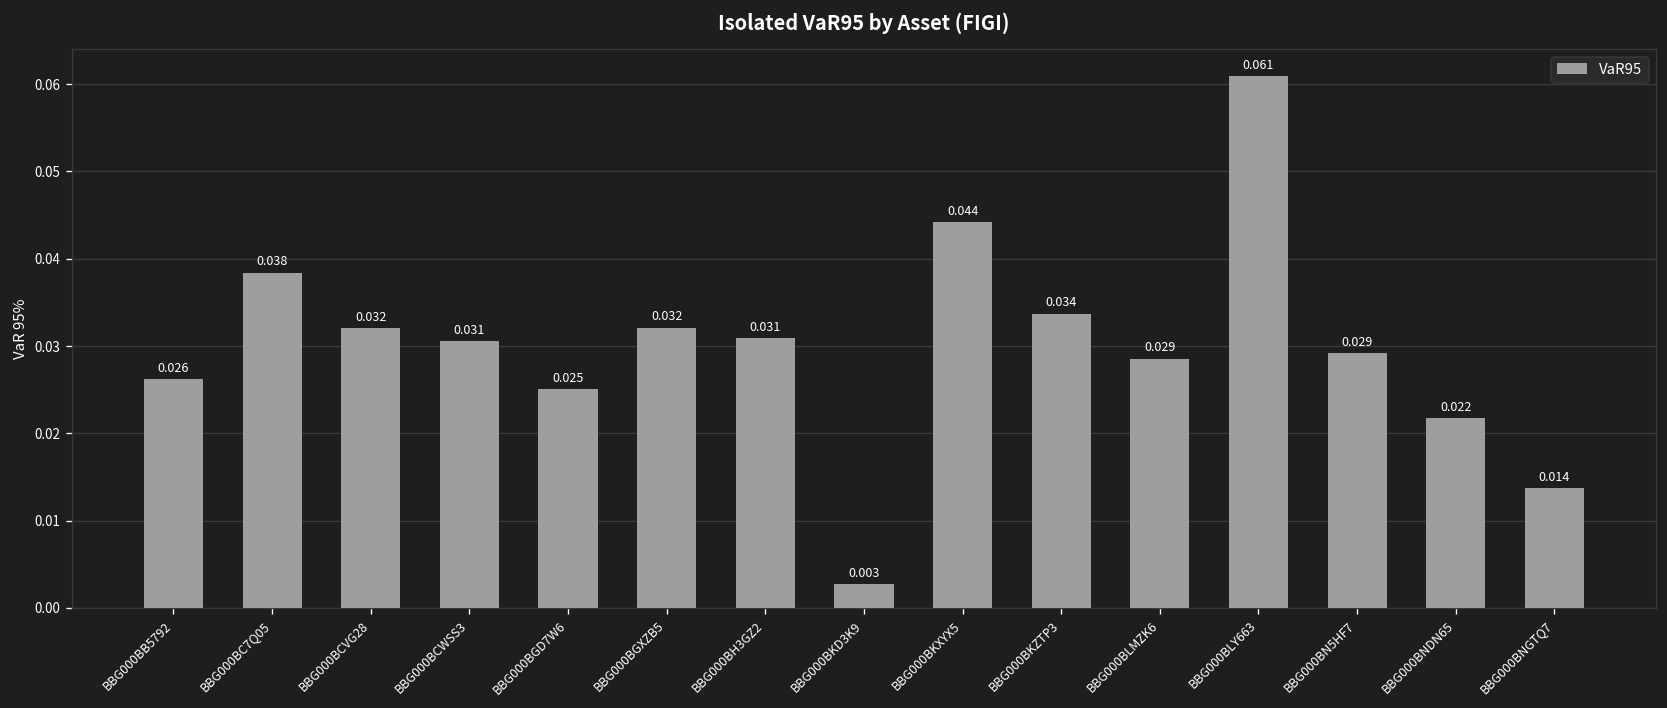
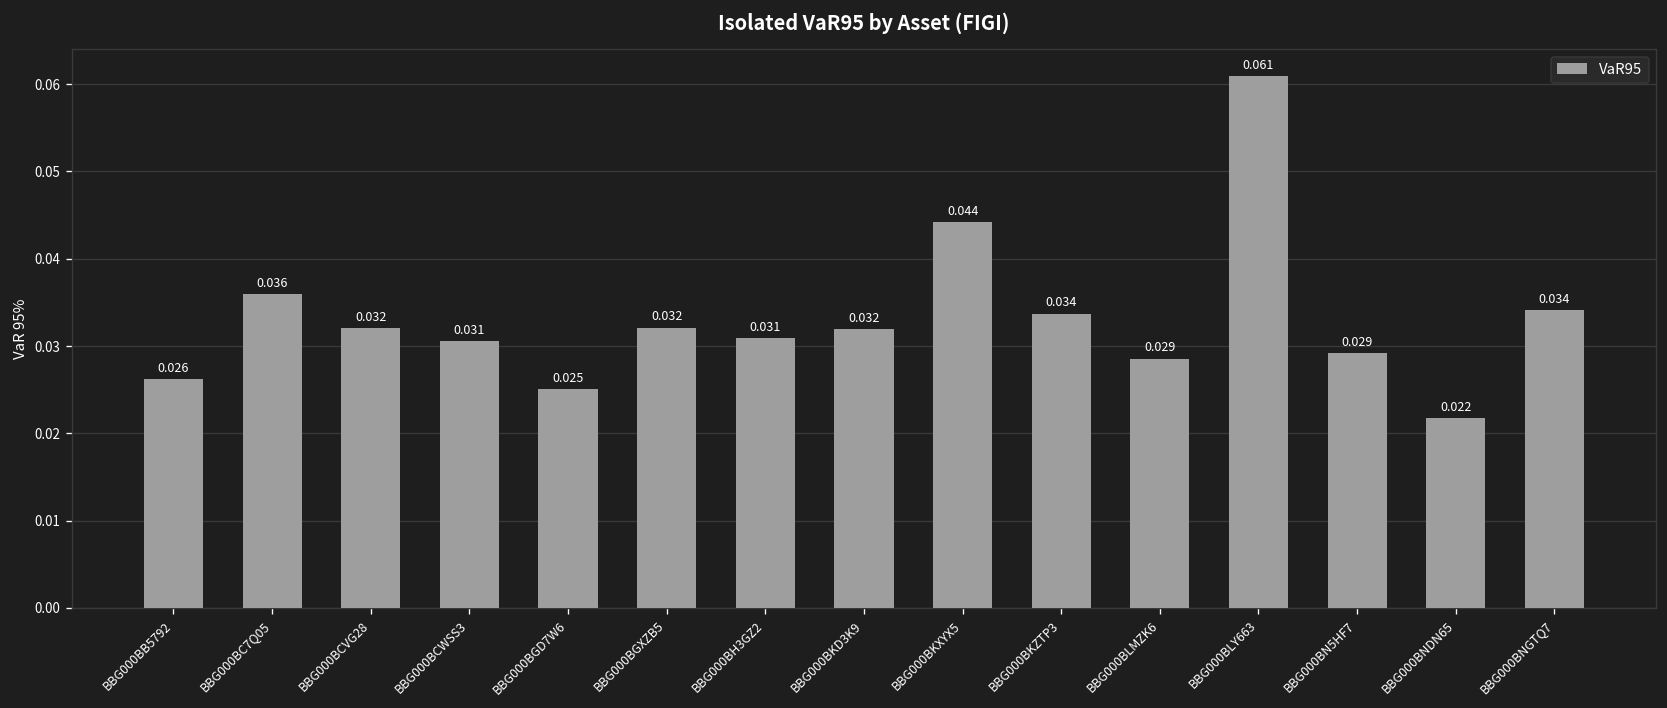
  {
    "BBG000BB5792": 0.026,
-   "BBG000BC7Q05": 0.038,
+   "BBG000BC7Q05": 0.036,
    "BBG000BCVG28": 0.032,
    "BBG000BCWSS3": 0.031,
    "BBG000BGD7W6": 0.025,
    "BBG000BGXZB5": 0.032,
    "BBG000BH3GZ2": 0.031,
-   "BBG000BKD3K9": 0.003,
+   "BBG000BKD3K9": 0.032,
    "BBG000BKXYX5": 0.044,
    "BBG000BKZTP3": 0.034,
    "BBG000BLMZK6": 0.029,
    "BBG000BLY663": 0.061,
    "BBG000BN5HF7": 0.029,
    "BBG000BNDN65": 0.022,
-   "BBG000BNGTQ7": 0.014
+   "BBG000BNGTQ7": 0.034
  }
